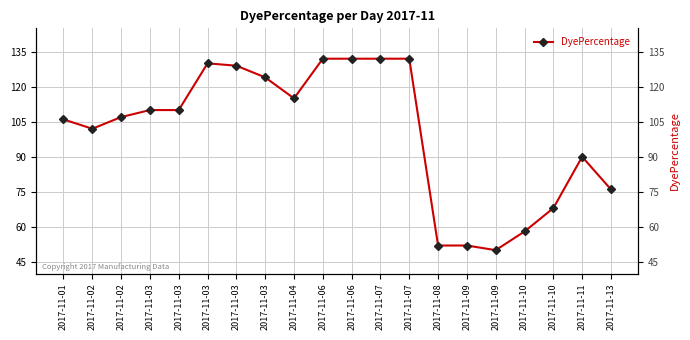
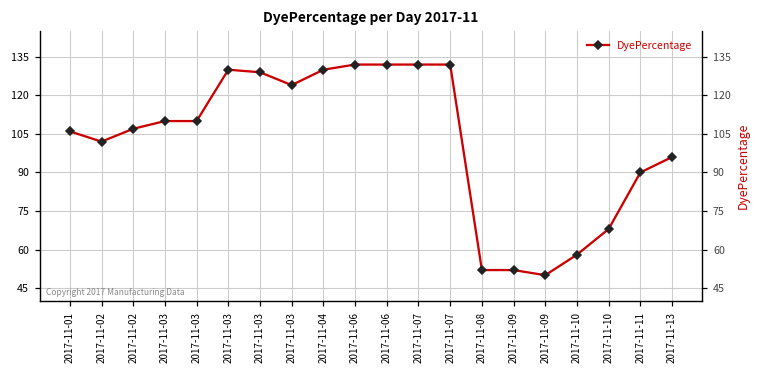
  {
    "2017-11-01": 106,
-   "2017-11-04": 115,
+   "2017-11-04": 130,
    "2017-11-08": 52,
    "2017-11-11": 90,
-   "2017-11-13": 76
+   "2017-11-13": 96
  }
